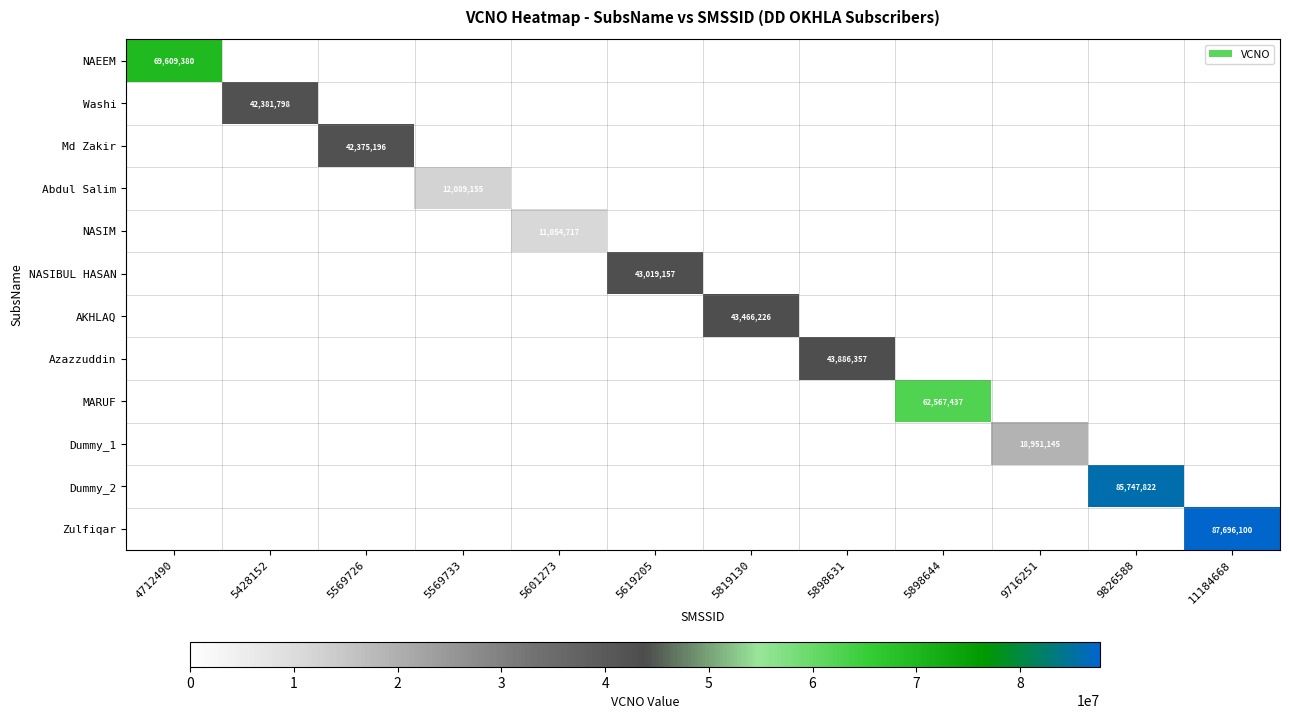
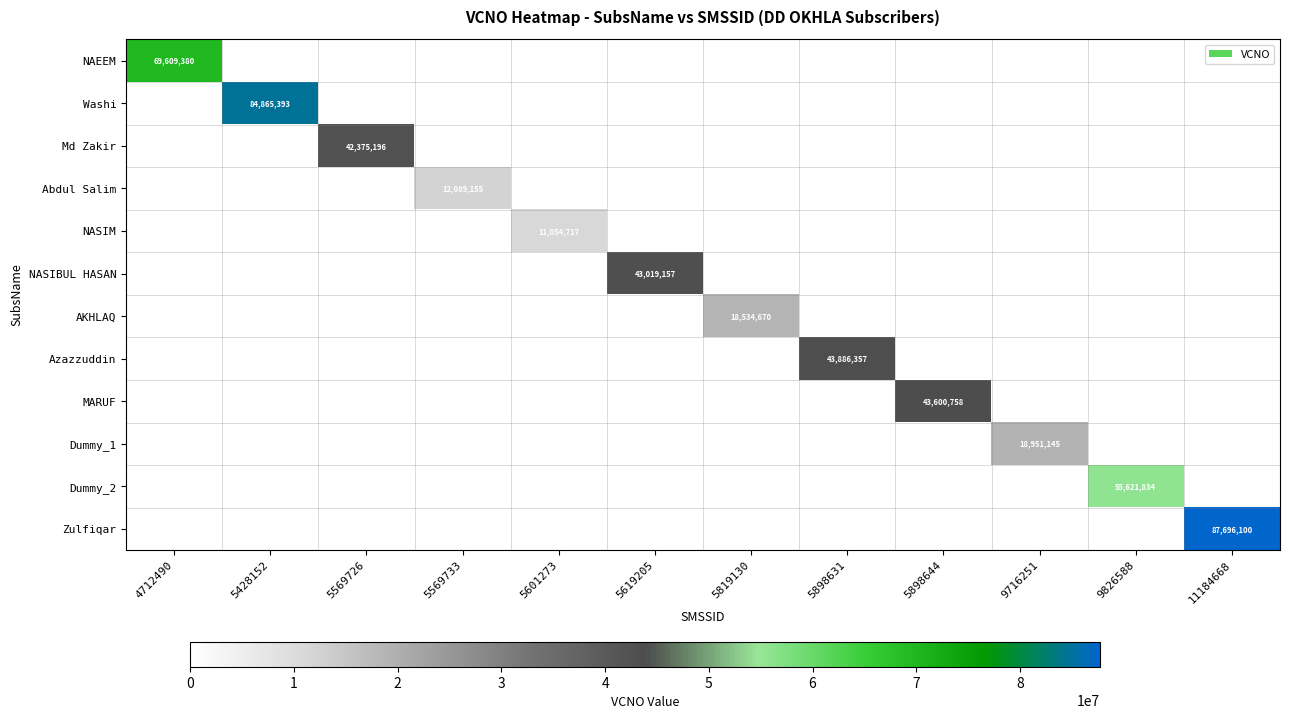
  {
    "NAEEM": {
      "4712490": "69,609,380"
    },
    "Washi": {
-     "5428152": "42,381,798"
+     "5428152": "84,865,393"
    },
    "Md Zakir": {
      "5569726": "42,375,196"
    },
    "NASIBUL HASAN": {
      "5619205": "43,019,157"
    },
    "AKHLAQ": {
-     "5819130": "43,466,226"
+     "5819130": "18,534,670"
    },
    "Azazzuddin": {
      "5898631": "43,886,357"
    },
    "MARUF": {
-     "5898644": "62,567,437"
+     "5898644": "43,600,758"
    },
    "Dummy_1": {
      "9716251": "18,951,145"
    },
    "Dummy_2": {
-     "9826588": "85,747,822"
+     "9826588": "55,621,834"
    },
    "Zulfiqar": {
      "11184668": "87,696,100"
    }
  }
